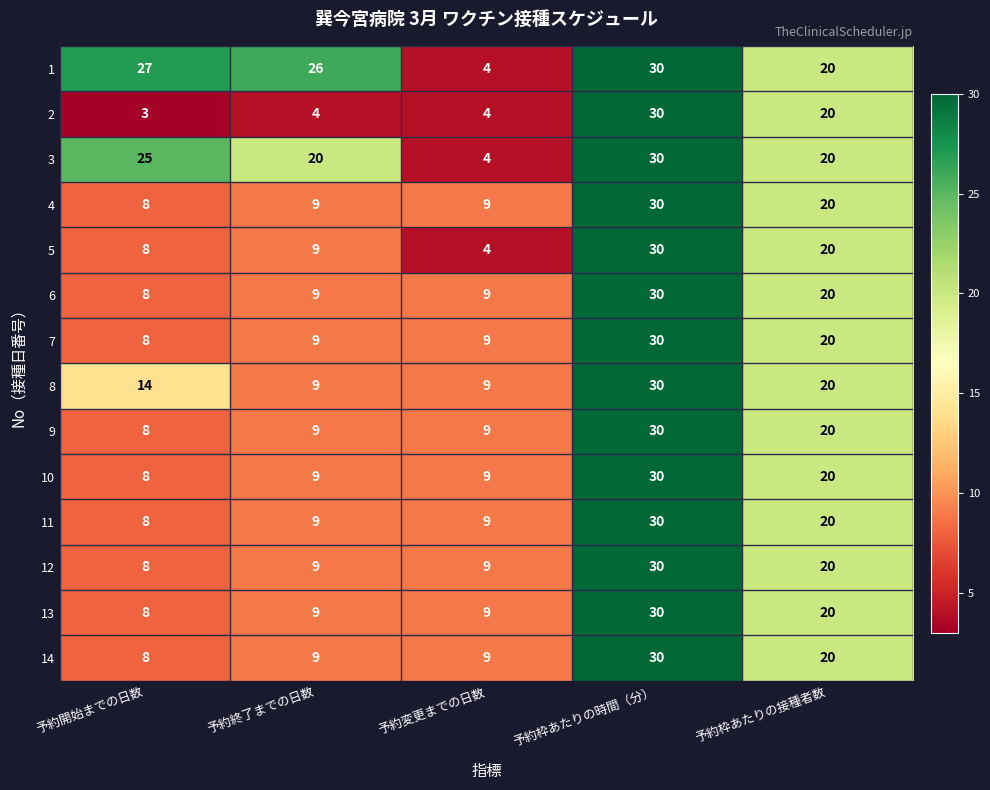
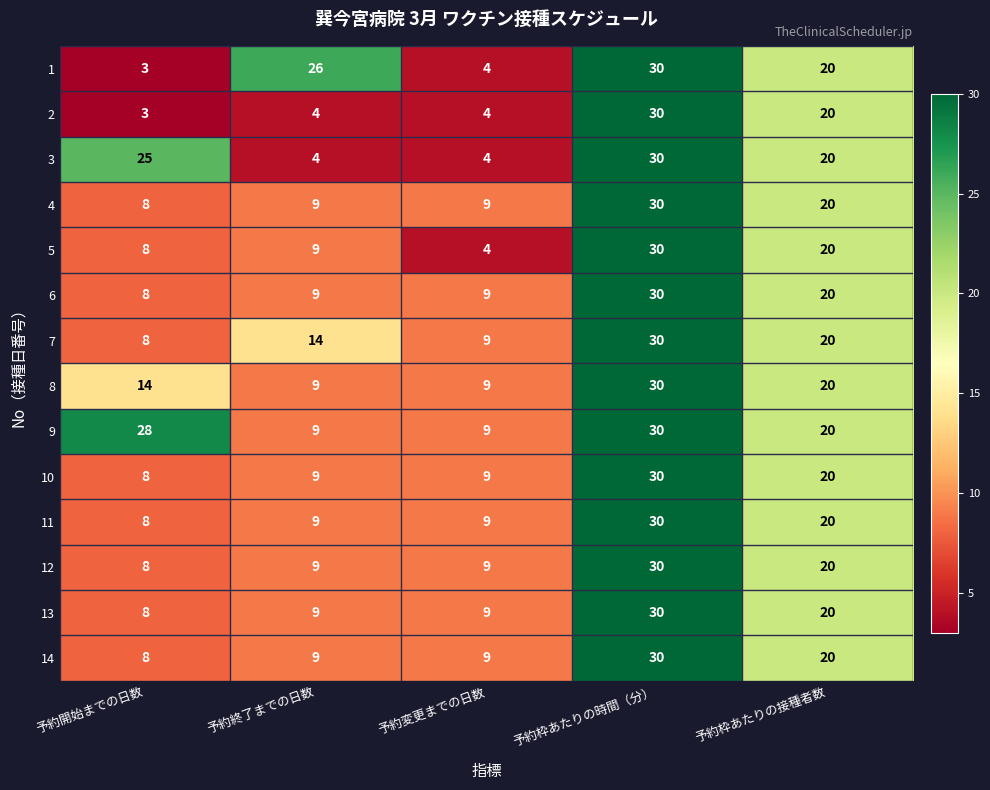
  {
    "1": {
-     "予約開始までの日数": 27,
+     "予約開始までの日数": 3,
      "予約終了までの日数": 26,
      "予約変更までの日数": 4,
      "予約枠あたりの時間（分）": 30,
      "予約枠あたりの接種者数": 20
    },
    "2": {
      "予約開始までの日数": 3,
      "予約終了までの日数": 4,
      "予約変更までの日数": 4,
      "予約枠あたりの時間（分）": 30,
      "予約枠あたりの接種者数": 20
    },
    "3": {
      "予約開始までの日数": 25,
-     "予約終了までの日数": 20,
+     "予約終了までの日数": 4,
      "予約変更までの日数": 4,
      "予約枠あたりの時間（分）": 30,
      "予約枠あたりの接種者数": 20
    },
    "4": {
      "予約開始までの日数": 8,
      "予約終了までの日数": 9,
      "予約変更までの日数": 9,
      "予約枠あたりの時間（分）": 30,
      "予約枠あたりの接種者数": 20
    },
    "5": {
      "予約開始までの日数": 8,
      "予約終了までの日数": 9,
      "予約変更までの日数": 4,
      "予約枠あたりの時間（分）": 30,
      "予約枠あたりの接種者数": 20
    },
    "6": {
      "予約開始までの日数": 8,
      "予約終了までの日数": 9,
      "予約変更までの日数": 9,
      "予約枠あたりの時間（分）": 30,
      "予約枠あたりの接種者数": 20
    },
    "7": {
      "予約開始までの日数": 8,
-     "予約終了までの日数": 9,
+     "予約終了までの日数": 14,
      "予約変更までの日数": 9,
      "予約枠あたりの時間（分）": 30,
      "予約枠あたりの接種者数": 20
    },
    "8": {
      "予約開始までの日数": 14,
      "予約終了までの日数": 9,
      "予約変更までの日数": 9,
      "予約枠あたりの時間（分）": 30,
      "予約枠あたりの接種者数": 20
    },
    "9": {
-     "予約開始までの日数": 8,
+     "予約開始までの日数": 28,
      "予約終了までの日数": 9,
      "予約変更までの日数": 9,
      "予約枠あたりの時間（分）": 30,
      "予約枠あたりの接種者数": 20
    },
    "10": {
      "予約開始までの日数": 8,
      "予約終了までの日数": 9,
      "予約変更までの日数": 9,
      "予約枠あたりの時間（分）": 30,
      "予約枠あたりの接種者数": 20
    },
    "11": {
      "予約開始までの日数": 8,
      "予約終了までの日数": 9,
      "予約変更までの日数": 9,
      "予約枠あたりの時間（分）": 30,
      "予約枠あたりの接種者数": 20
    },
    "12": {
      "予約開始までの日数": 8,
      "予約終了までの日数": 9,
      "予約変更までの日数": 9,
      "予約枠あたりの時間（分）": 30,
      "予約枠あたりの接種者数": 20
    },
    "13": {
      "予約開始までの日数": 8,
      "予約終了までの日数": 9,
      "予約変更までの日数": 9,
      "予約枠あたりの時間（分）": 30,
      "予約枠あたりの接種者数": 20
    },
    "14": {
      "予約開始までの日数": 8,
      "予約終了までの日数": 9,
      "予約変更までの日数": 9,
      "予約枠あたりの時間（分）": 30,
      "予約枠あたりの接種者数": 20
    }
  }
